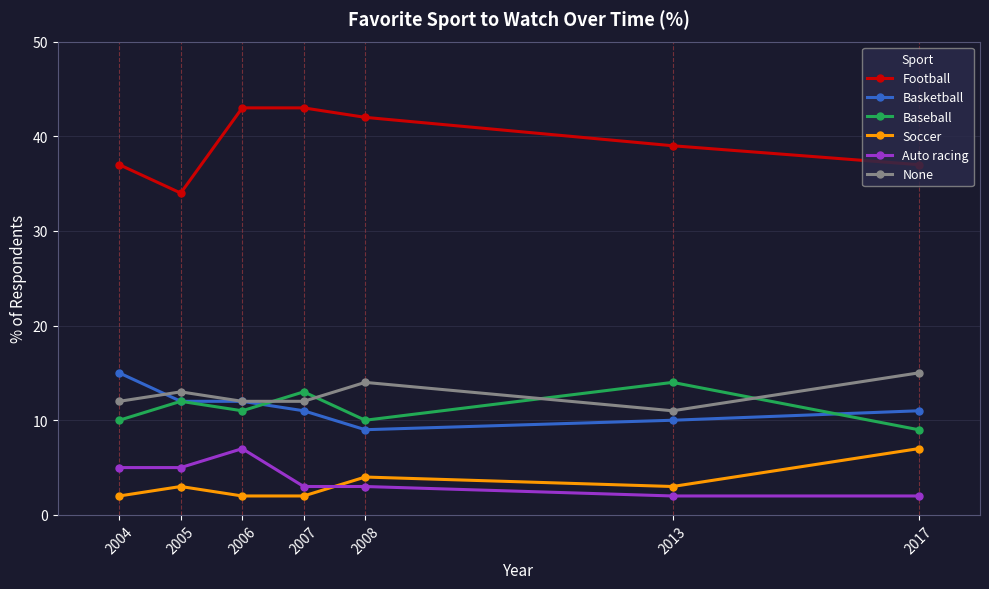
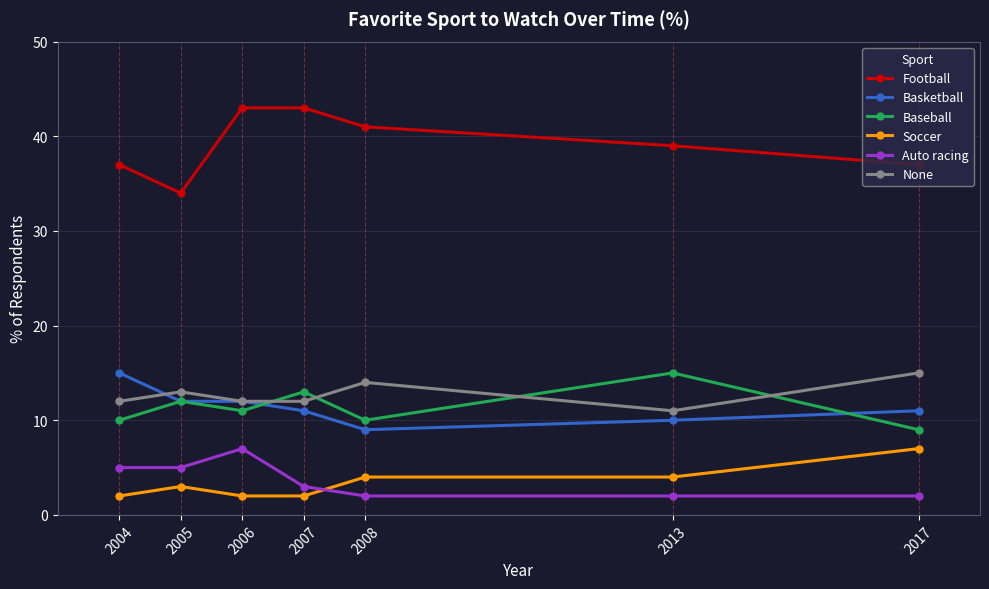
  {
    "Football": {
      "2004": 37,
      "2005": 34,
      "2006": 43,
      "2007": 43,
-     "2008": 42,
+     "2008": 41,
      "2013": 39
    },
    "Basketball": {
      "2004": 15,
      "2007": 11,
      "2008": 9,
      "2013": 10,
      "2017": 11
    },
    "Baseball": {
      "2004": 10,
      "2006": 11,
      "2007": 13,
      "2008": 10,
-     "2013": 14,
+     "2013": 15,
      "2017": 9
    },
    "Soccer": {
      "2004": 2,
      "2005": 3,
      "2006": 2,
      "2007": 2,
      "2008": 4,
-     "2013": 3,
+     "2013": 4,
      "2017": 7
    },
    "Auto racing": {
      "2004": 5,
      "2005": 5,
      "2006": 7,
      "2007": 3,
-     "2008": 3,
+     "2008": 2,
      "2013": 2,
      "2017": 2
    },
    "None": {
      "2004": 12,
      "2005": 13,
      "2007": 12,
      "2008": 14,
      "2013": 11,
      "2017": 15
    }
  }
